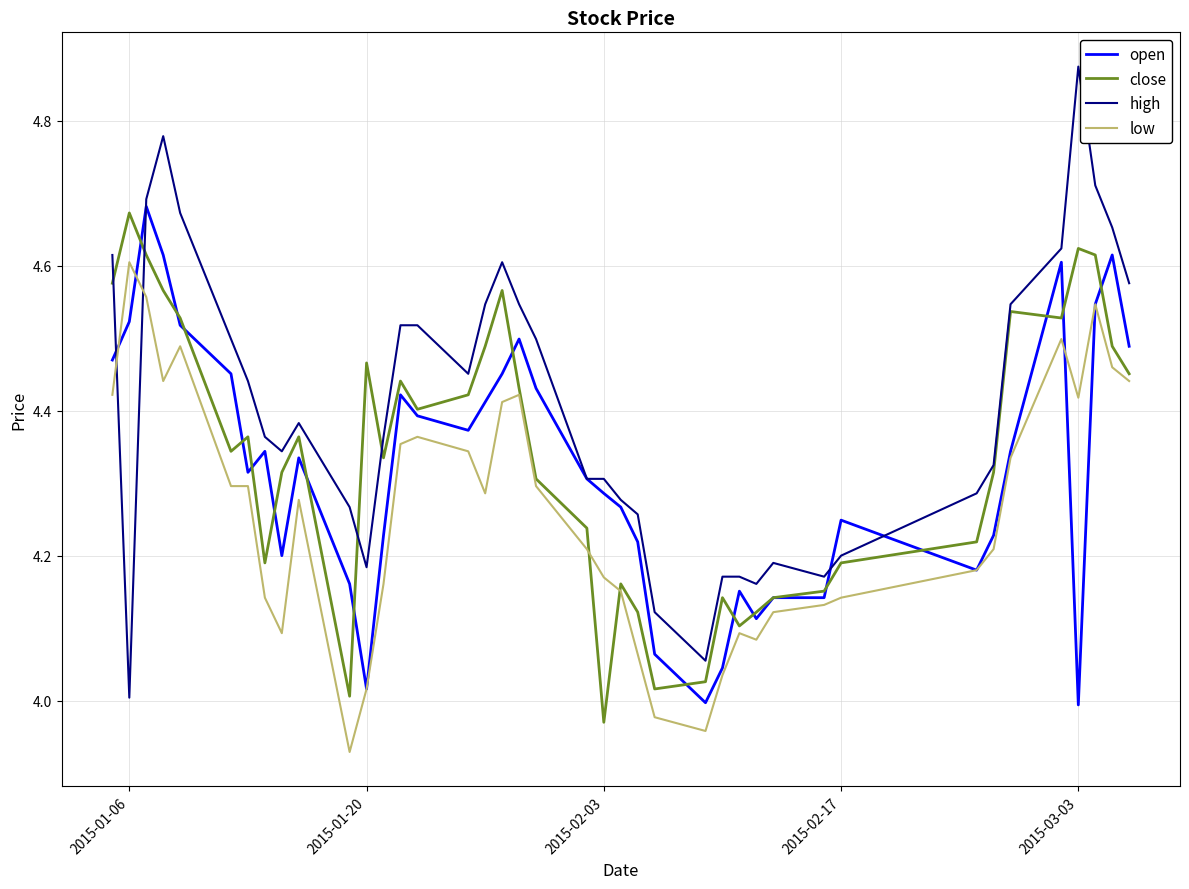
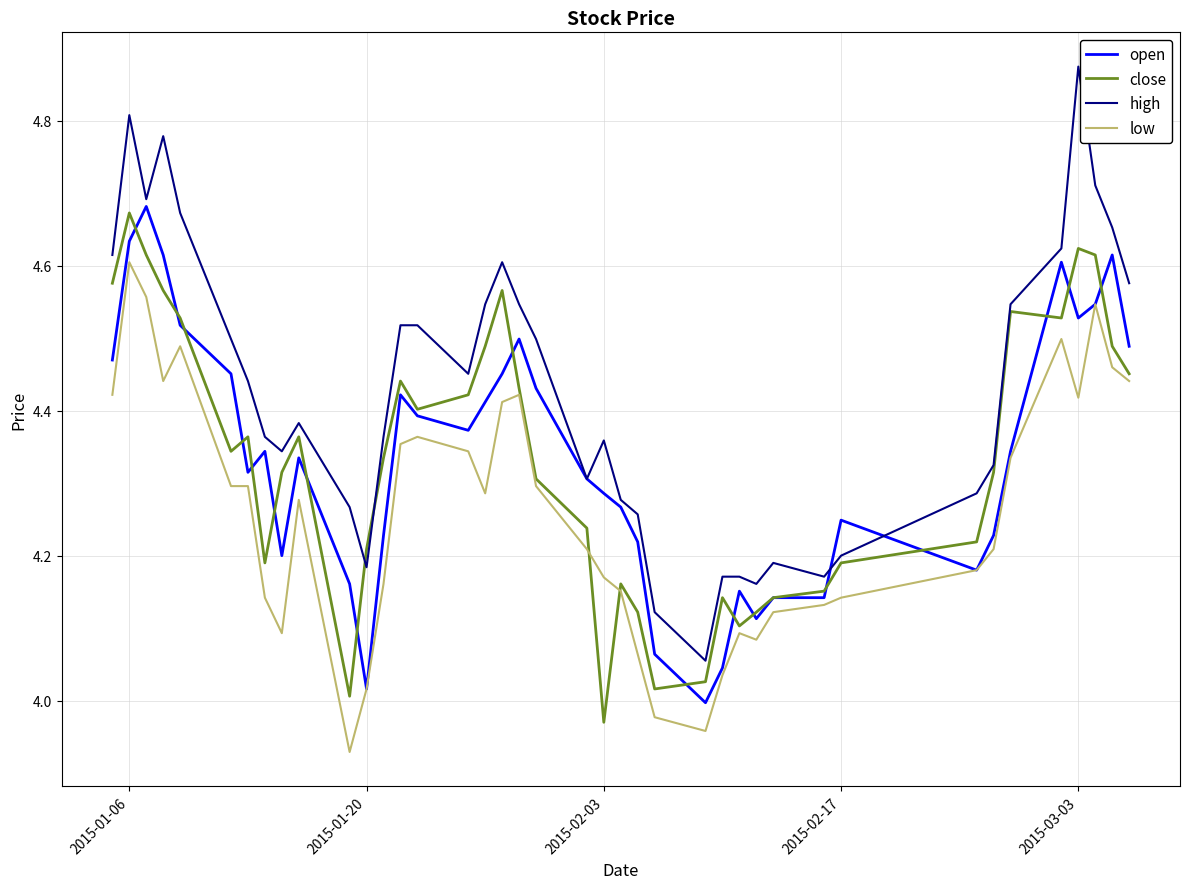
  {
    "open": {
-     "2015-01-06": 4.52,
+     "2015-01-06": 4.63,
      "2015-02-03": 4.29,
      "2015-02-17": 4.25,
-     "2015-03-03": 3.99
+     "2015-03-03": 4.53
    },
    "close": {
      "2015-01-06": 4.67,
-     "2015-01-20": 4.47,
+     "2015-01-20": 4.21,
      "2015-02-03": 3.97,
      "2015-02-17": 4.19,
      "2015-03-03": 4.62
    },
    "high": {
-     "2015-01-06": 4.00,
+     "2015-01-06": 4.81,
      "2015-01-20": 4.18,
-     "2015-02-03": 4.31,
+     "2015-02-03": 4.36,
      "2015-02-17": 4.20,
      "2015-03-03": 4.88
    },
    "low": {
      "2015-01-06": 4.61,
      "2015-02-03": 4.17,
      "2015-02-17": 4.14,
      "2015-03-03": 4.42
    }
  }
